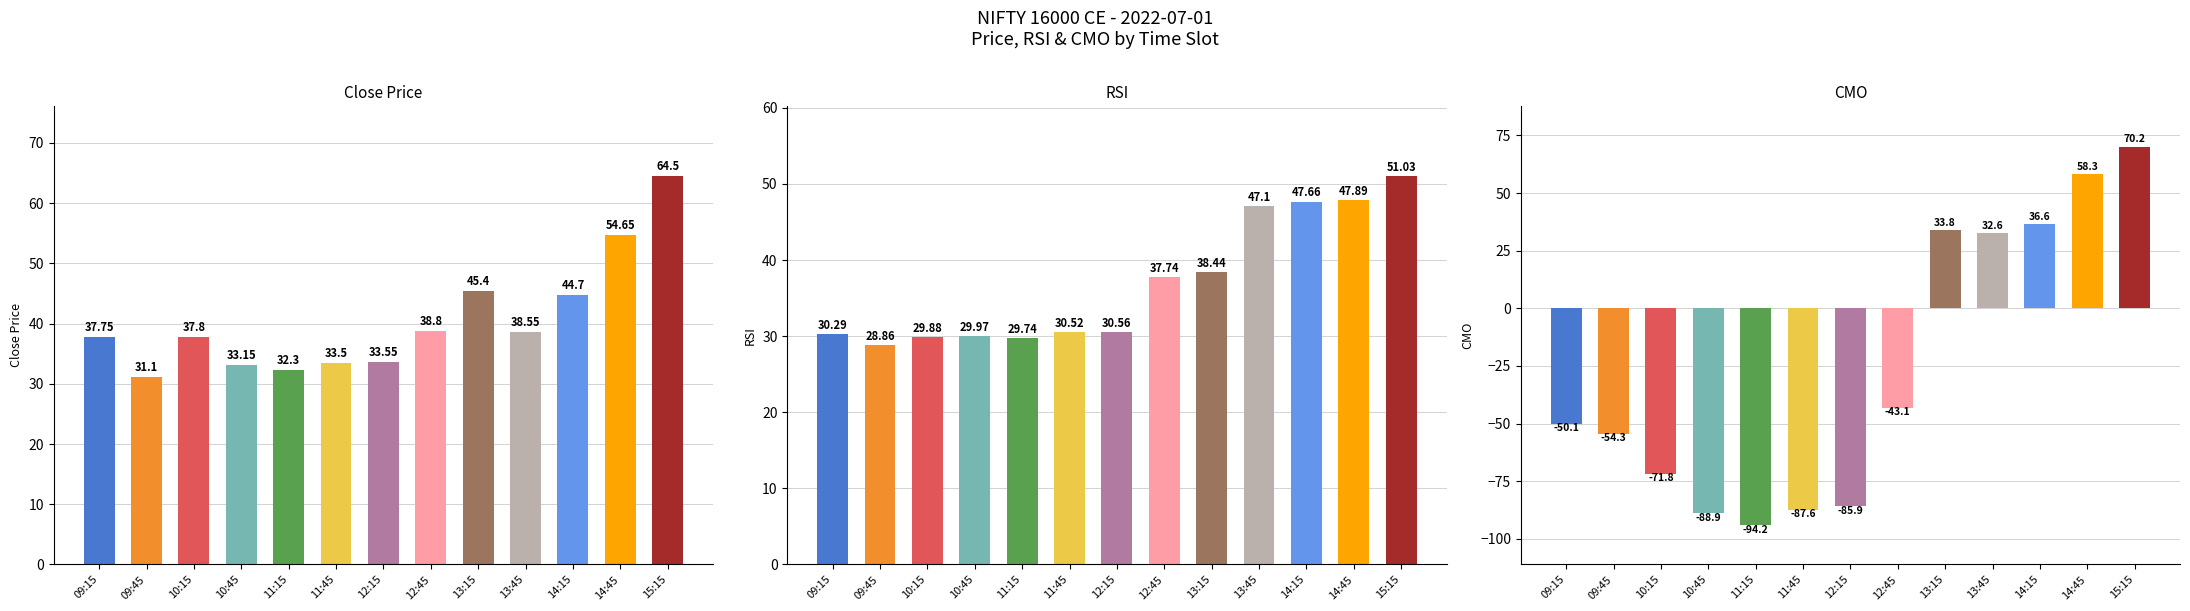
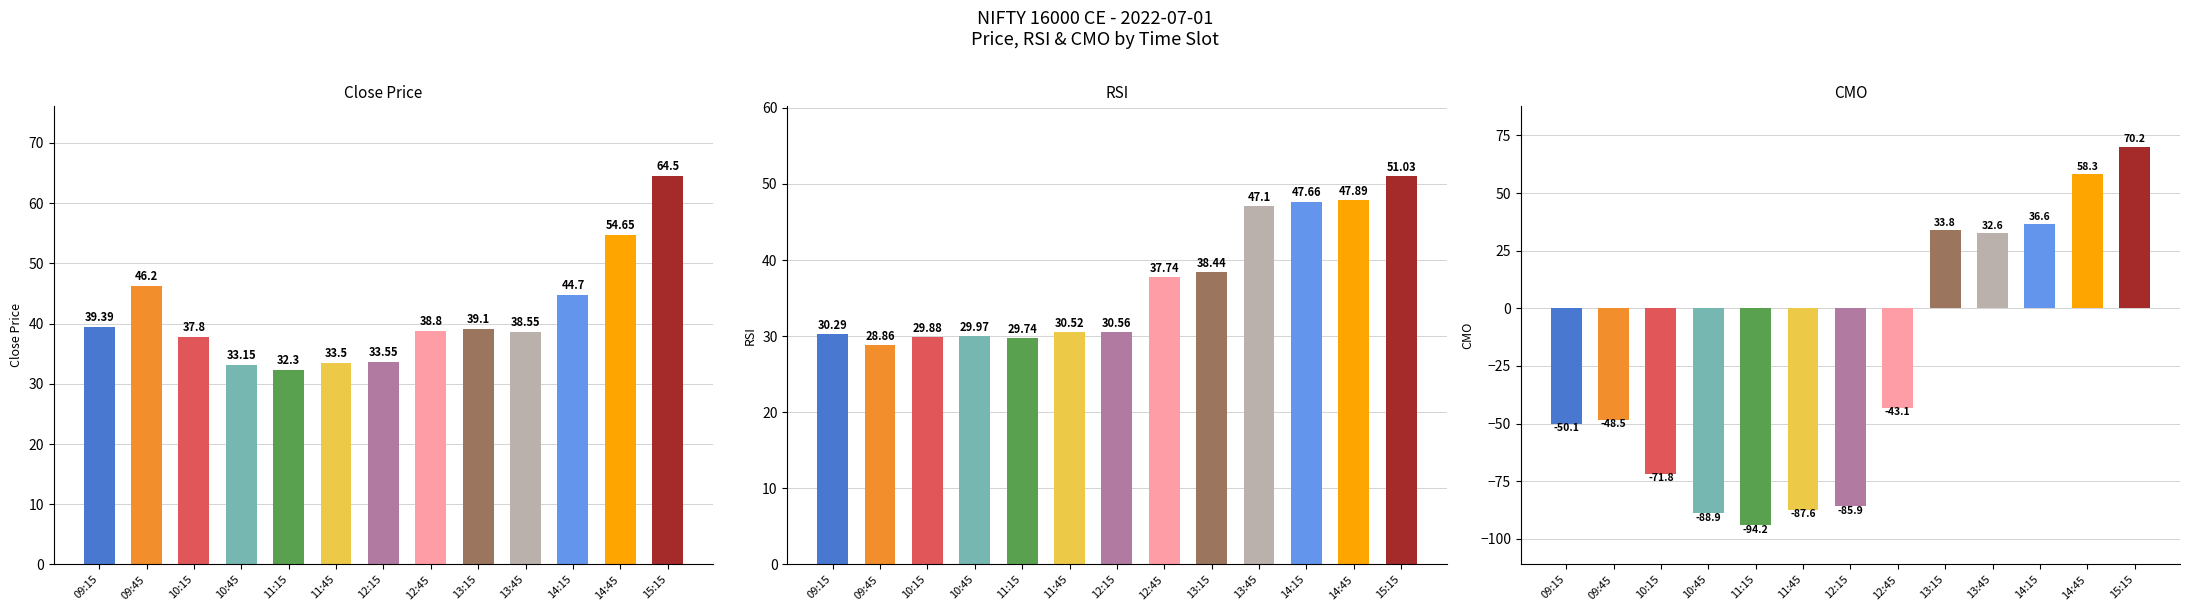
  {
    "Close Price": {
-     "09:15": 37.75,
-     "09:45": 31.1,
+     "09:15": 39.39,
+     "09:45": 46.2,
      "10:15": 37.8,
      "10:45": 33.15,
      "11:15": 32.3,
      "11:45": 33.5,
      "12:15": 33.55,
      "12:45": 38.8,
-     "13:15": 45.4,
+     "13:15": 39.1,
      "13:45": 38.55,
      "14:15": 44.7,
      "14:45": 54.65,
      "15:15": 64.5
    },
    "RSI": {
      "09:15": 30.29,
      "09:45": 28.86,
      "10:15": 29.88,
      "10:45": 29.97,
      "11:15": 29.74,
      "11:45": 30.52,
      "12:15": 30.56,
      "12:45": 37.74,
      "13:15": 38.44,
      "13:45": 47.1,
      "14:15": 47.66,
      "14:45": 47.89,
      "15:15": 51.03
    },
    "CMO": {
      "09:15": -50.1,
-     "09:45": -54.3,
+     "09:45": -48.5,
      "10:15": -71.8,
      "10:45": -88.9,
      "11:15": -94.2,
      "11:45": -87.6,
      "12:15": -85.9,
      "12:45": -43.1,
      "13:15": 33.8,
      "13:45": 32.6,
      "14:15": 36.6,
      "14:45": 58.3,
      "15:15": 70.2
    }
  }
